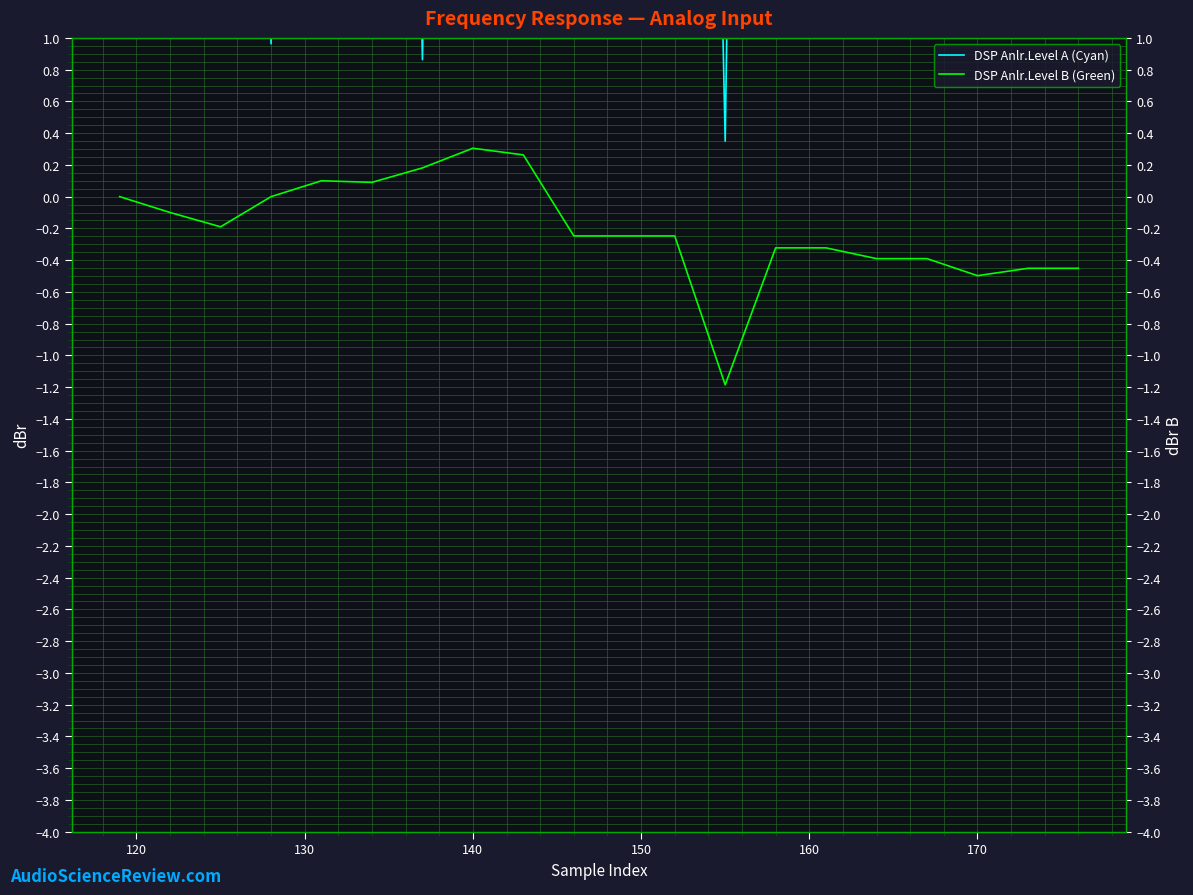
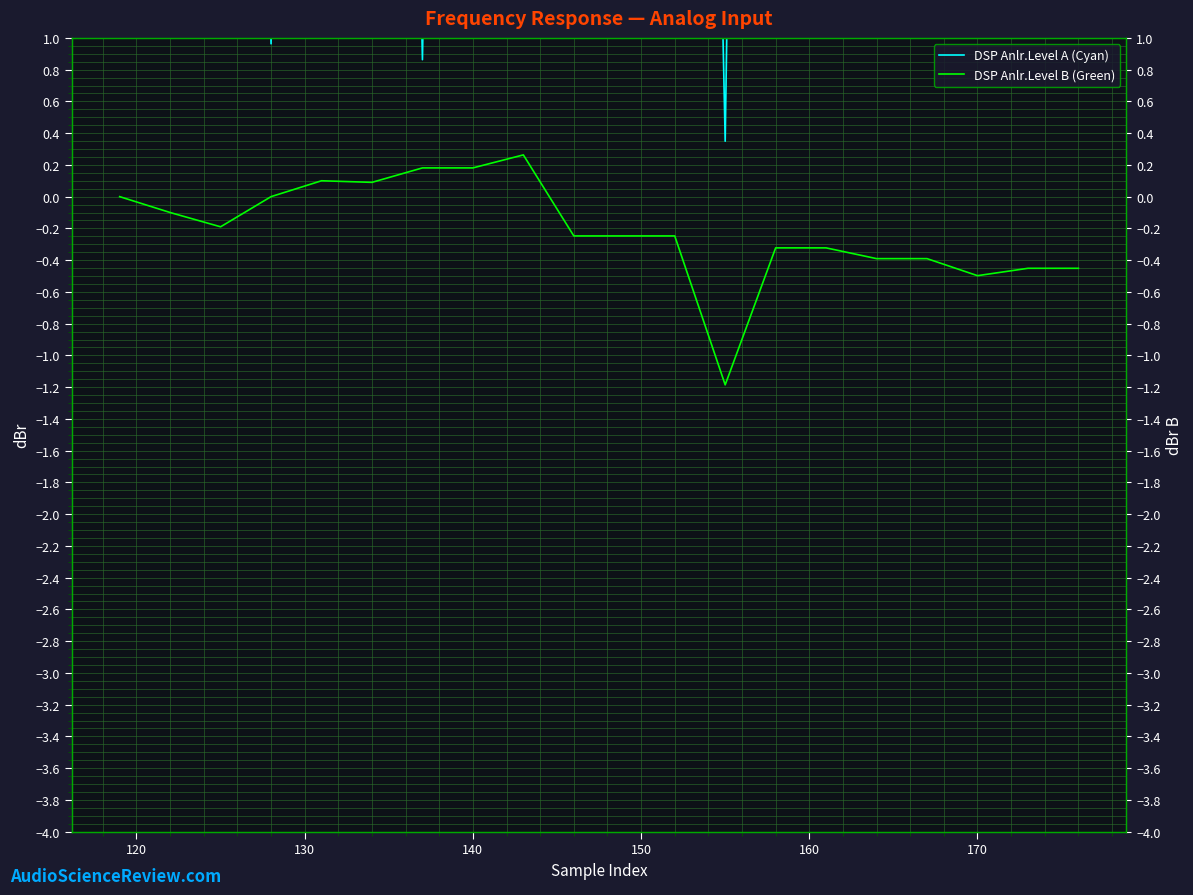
  {
    "DSP Anlr.Level B (Green)": {
-     "140": 0.31,
+     "140": 0.18,
      "170": -0.50
    }
  }
